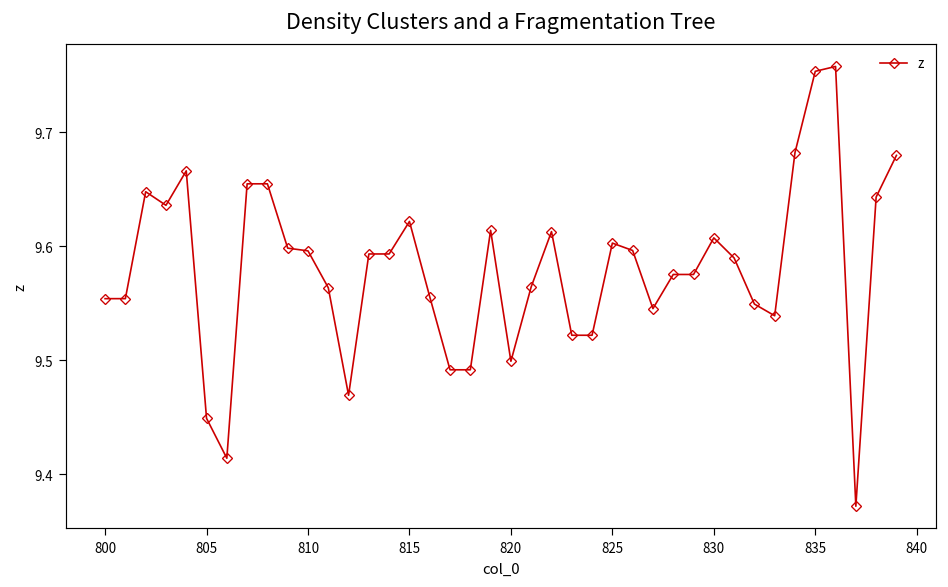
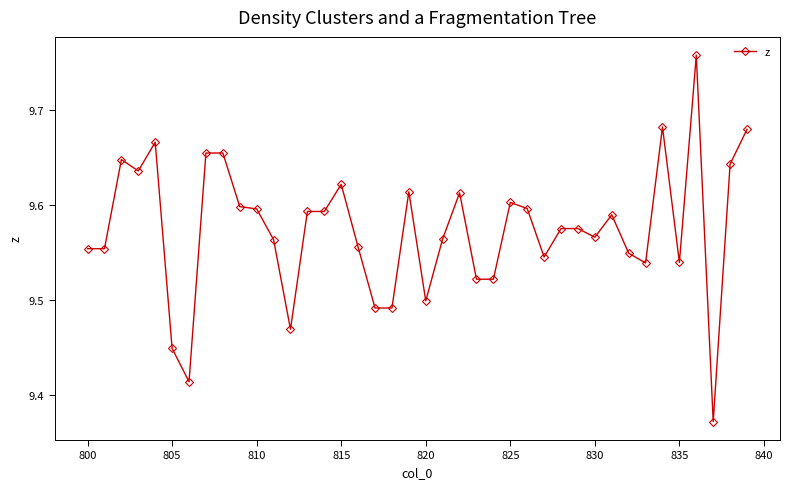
  {
    "800": 9.55,
    "805": 9.45,
    "810": 9.60,
    "815": 9.62,
    "820": 9.50,
    "825": 9.60,
-   "830": 9.61,
-   "835": 9.75
+   "830": 9.57,
+   "835": 9.54
  }
